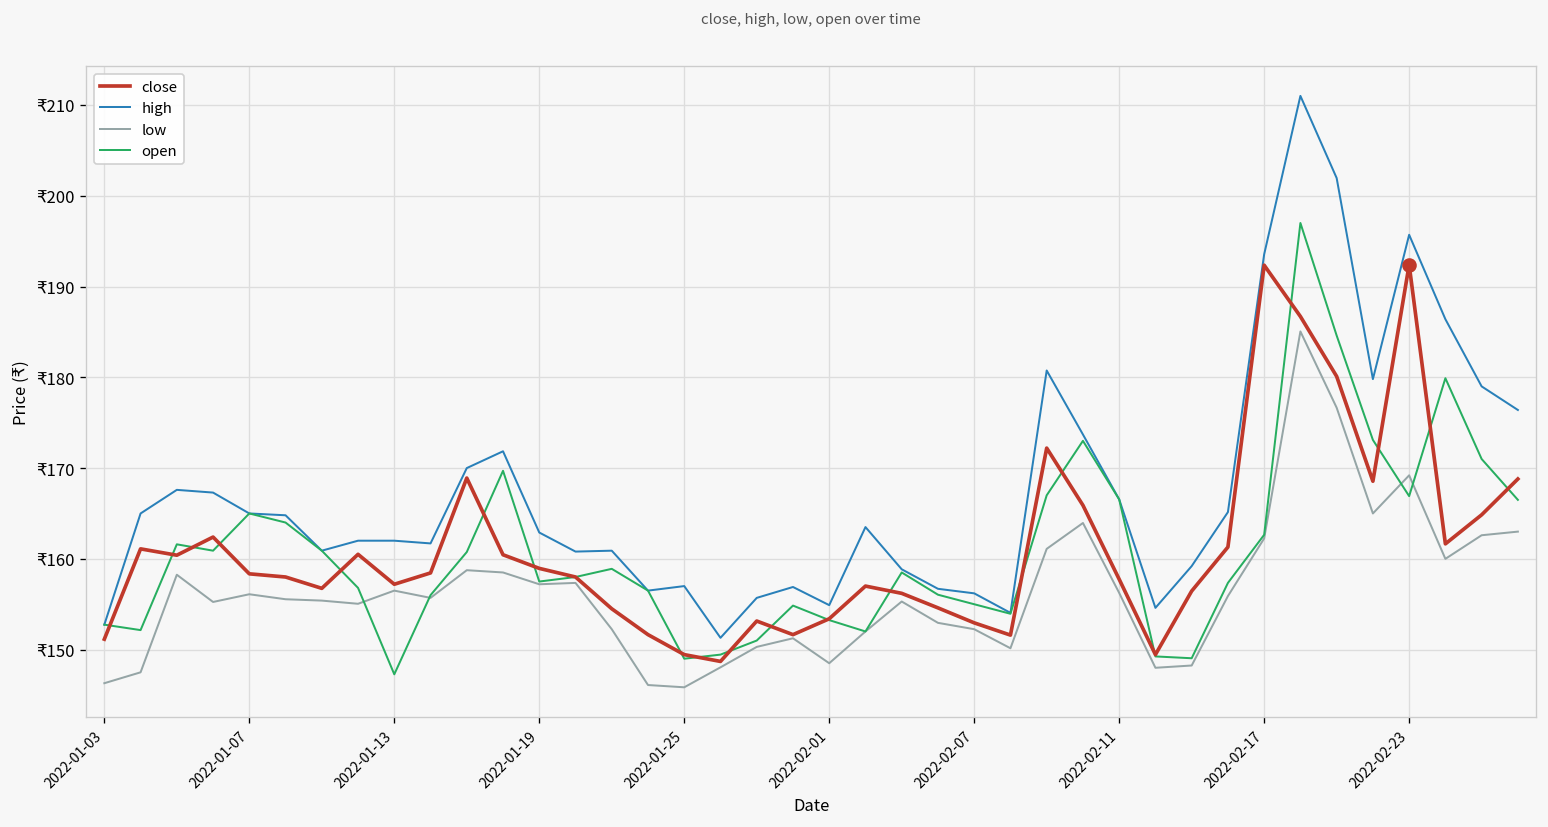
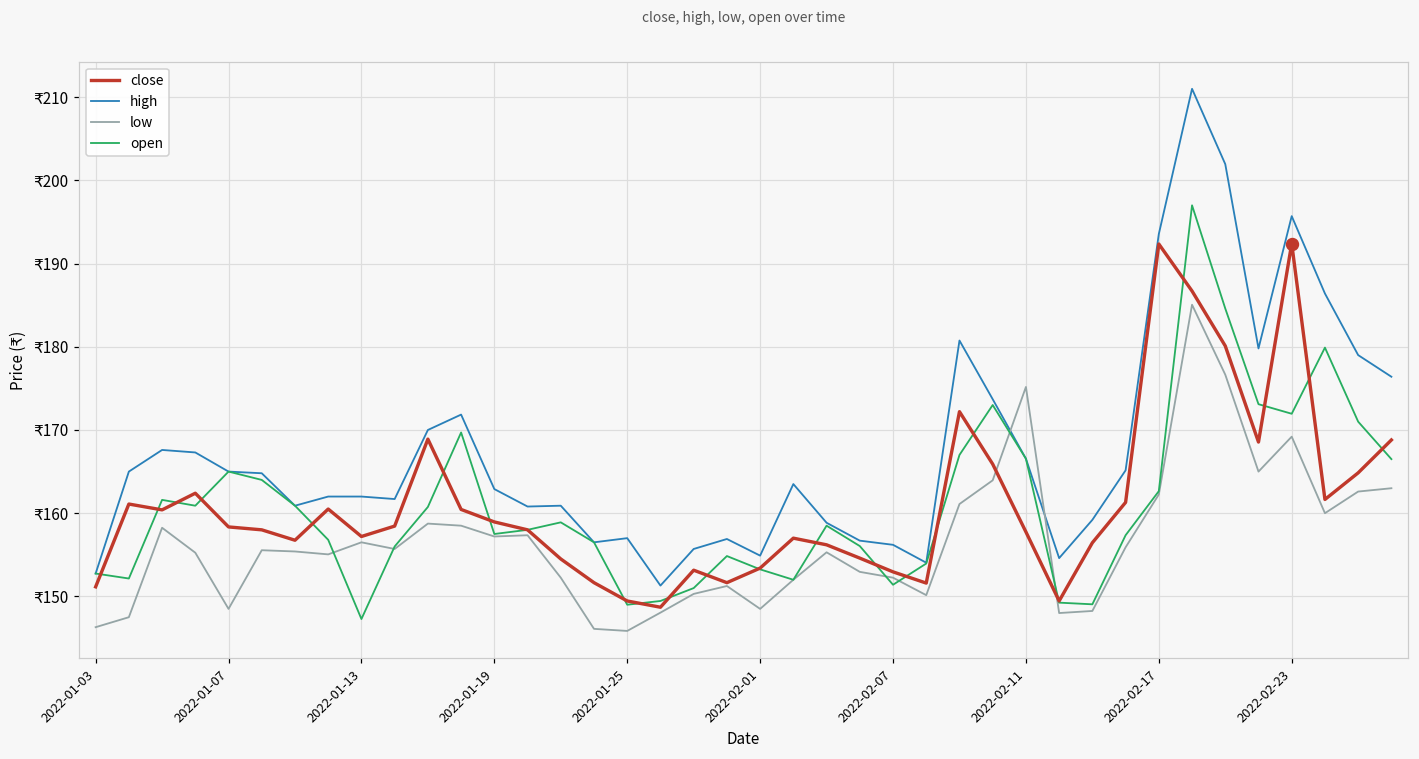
  {
    "high": {
      "2022-01-13": "₹162",
      "2022-01-19": "₹163",
      "2022-01-25": "₹157",
      "2022-02-01": "₹155",
      "2022-02-07": "₹156",
      "2022-02-17": "₹194",
      "2022-02-23": "₹196"
    },
    "low": {
      "2022-01-03": "₹146",
-     "2022-01-07": "₹156",
+     "2022-01-07": "₹149",
      "2022-01-13": "₹157",
      "2022-01-25": "₹146",
      "2022-02-01": "₹149",
      "2022-02-07": "₹152",
-     "2022-02-11": "₹156",
+     "2022-02-11": "₹175",
      "2022-02-17": "₹162",
      "2022-02-23": "₹169"
    },
    "open": {
      "2022-01-13": "₹147",
      "2022-01-25": "₹149",
-     "2022-02-07": "₹155",
+     "2022-02-07": "₹151",
      "2022-02-17": "₹163",
-     "2022-02-23": "₹167"
+     "2022-02-23": "₹172"
    }
  }
